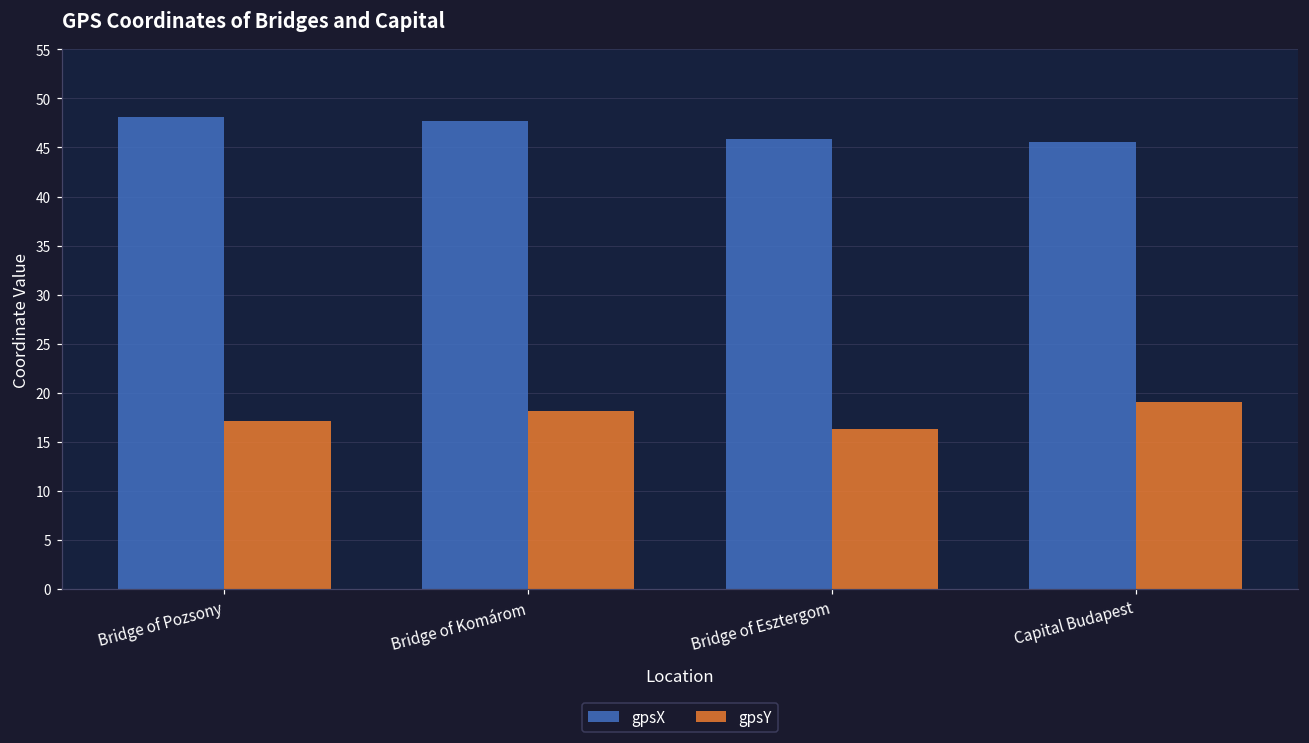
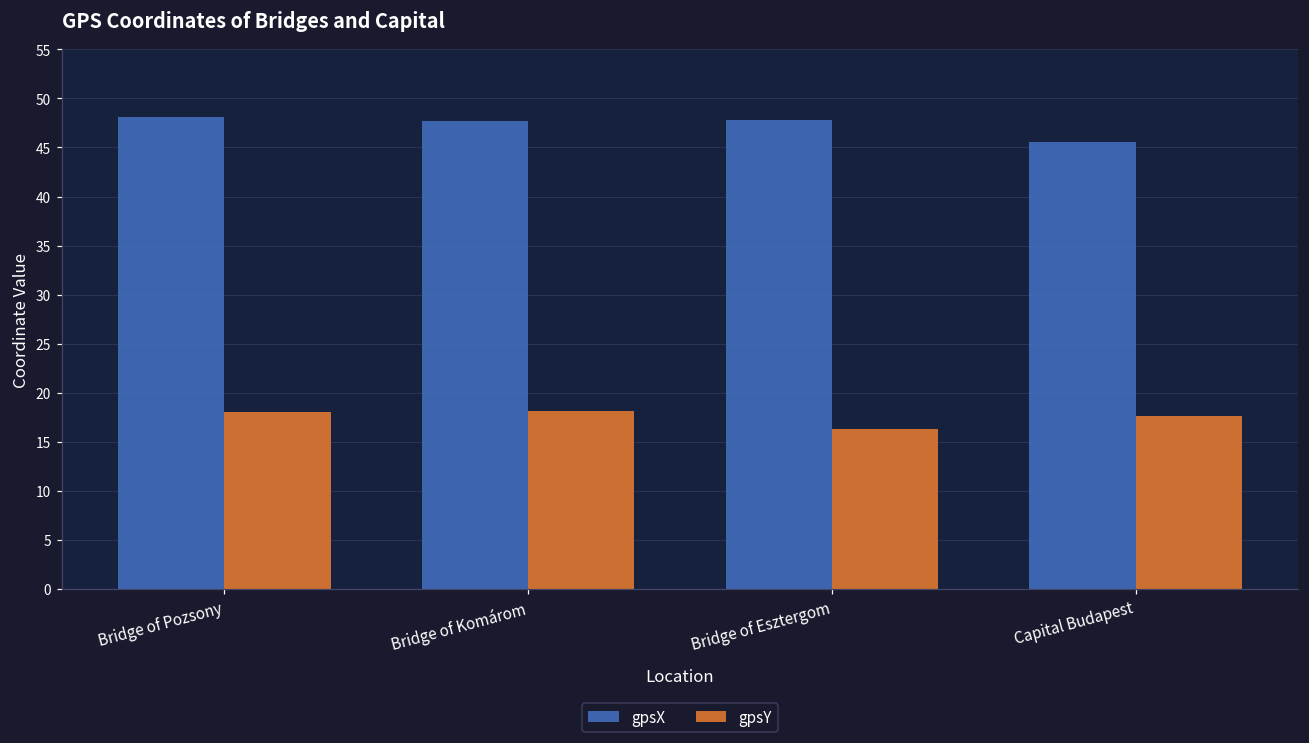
  {
    "gpsX": {
      "Bridge of Pozsony": 48,
      "Bridge of Komárom": 48,
-     "Bridge of Esztergom": 46,
+     "Bridge of Esztergom": 48,
      "Capital Budapest": 46
    },
    "gpsY": {
-     "Bridge of Pozsony": 17,
+     "Bridge of Pozsony": 18,
      "Bridge of Komárom": 18,
      "Bridge of Esztergom": 16,
-     "Capital Budapest": 19
+     "Capital Budapest": 18
    }
  }
